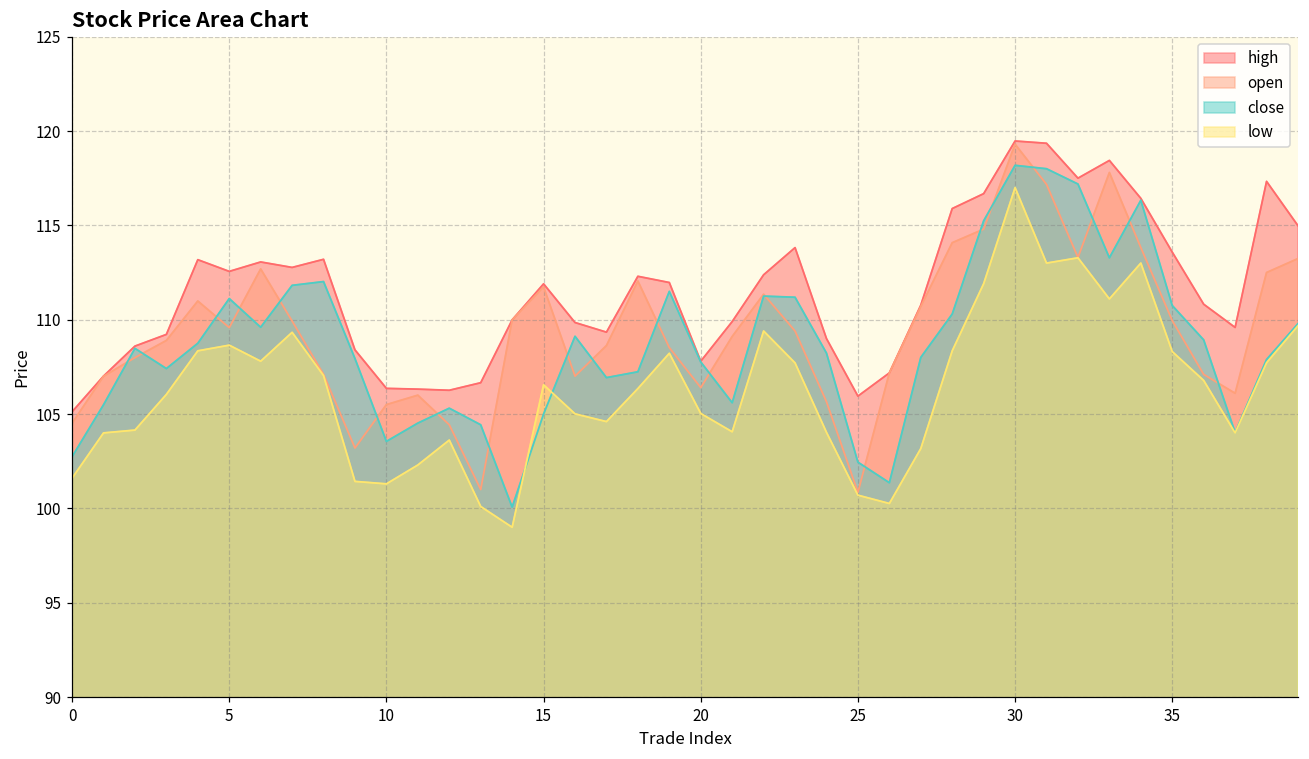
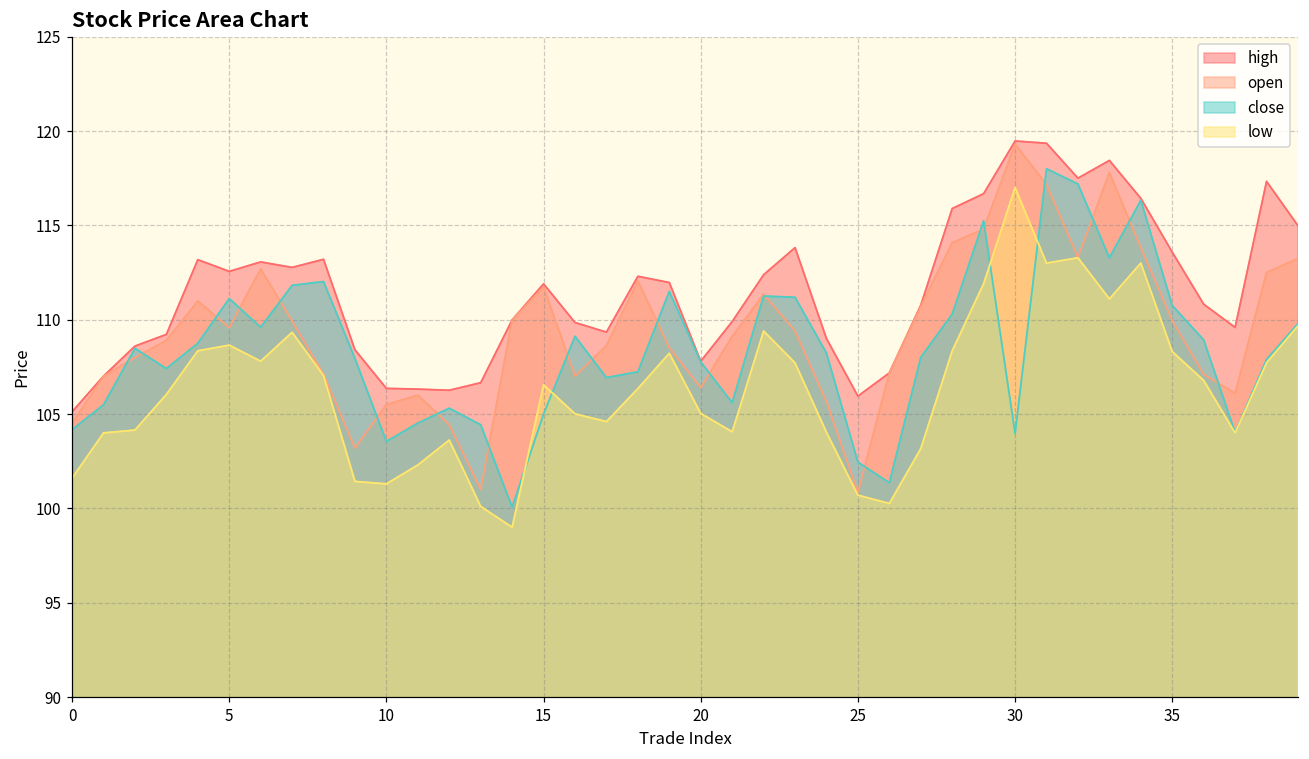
  {
    "close": {
-     "0": 102.7,
+     "0": 104.2,
      "5": 111.1,
      "10": 103.6,
      "15": 105.0,
      "25": 102.5,
-     "30": 118.2,
+     "30": 104.0,
      "35": 110.8
    }
  }
